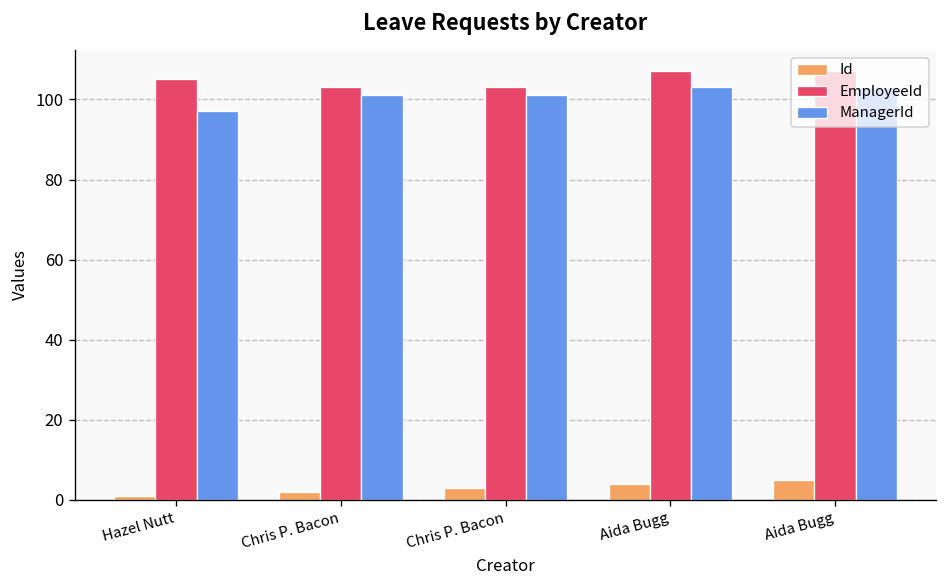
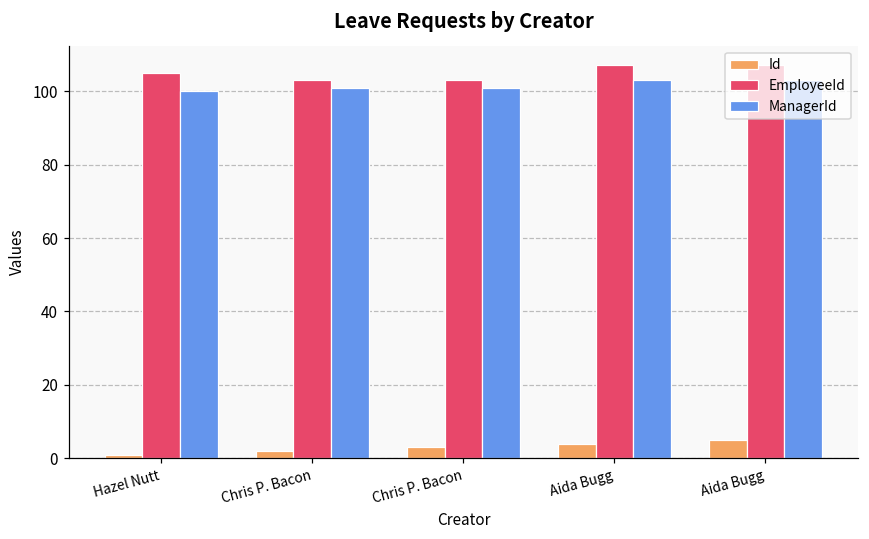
  {
    "Id": {
      "Hazel Nutt": 1
    },
    "EmployeeId": {
      "Hazel Nutt": 105
    },
    "ManagerId": {
-     "Hazel Nutt": 97
+     "Hazel Nutt": 100
    }
  }
